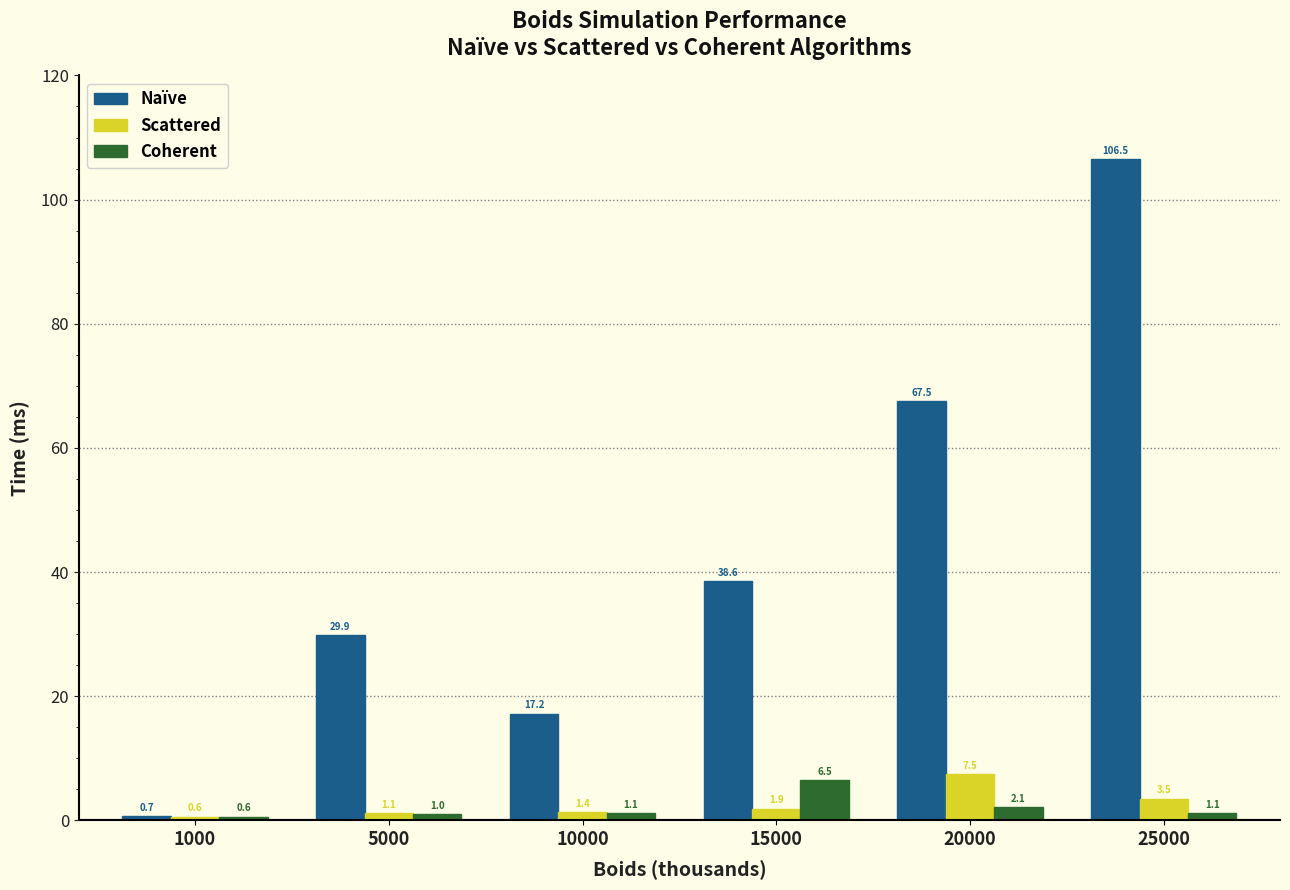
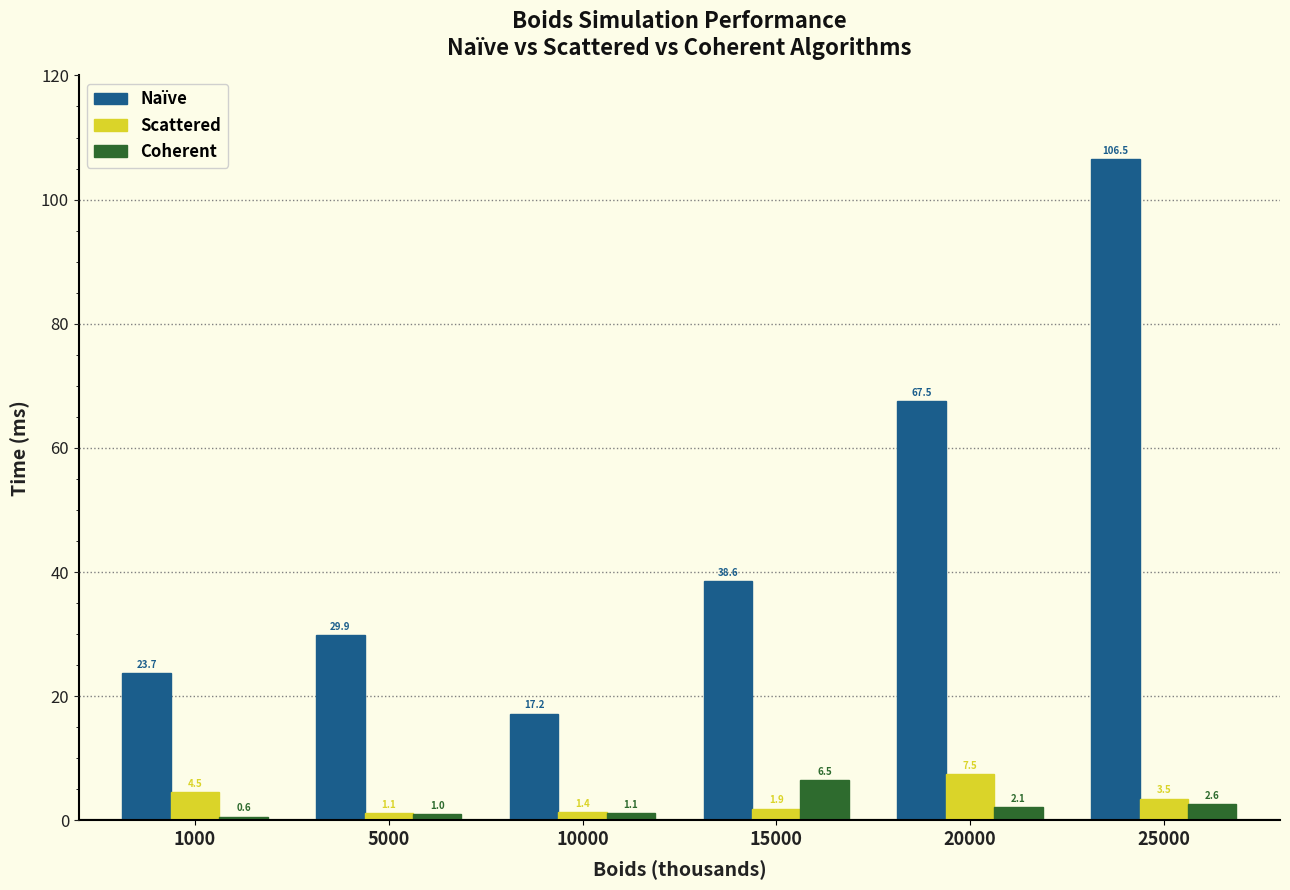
  {
    "Naïve": {
-     "1000": 0.7,
+     "1000": 23.7,
      "5000": 29.9,
      "10000": 17.2,
      "15000": 38.6,
      "20000": 67.5,
      "25000": 106.5
    },
    "Scattered": {
-     "1000": 0.6,
+     "1000": 4.5,
      "5000": 1.1,
      "10000": 1.4,
      "15000": 1.9,
      "20000": 7.5,
      "25000": 3.5
    },
    "Coherent": {
      "1000": 0.6,
      "5000": 1.0,
      "10000": 1.1,
      "15000": 6.5,
      "20000": 2.1,
-     "25000": 1.1
+     "25000": 2.6
    }
  }
